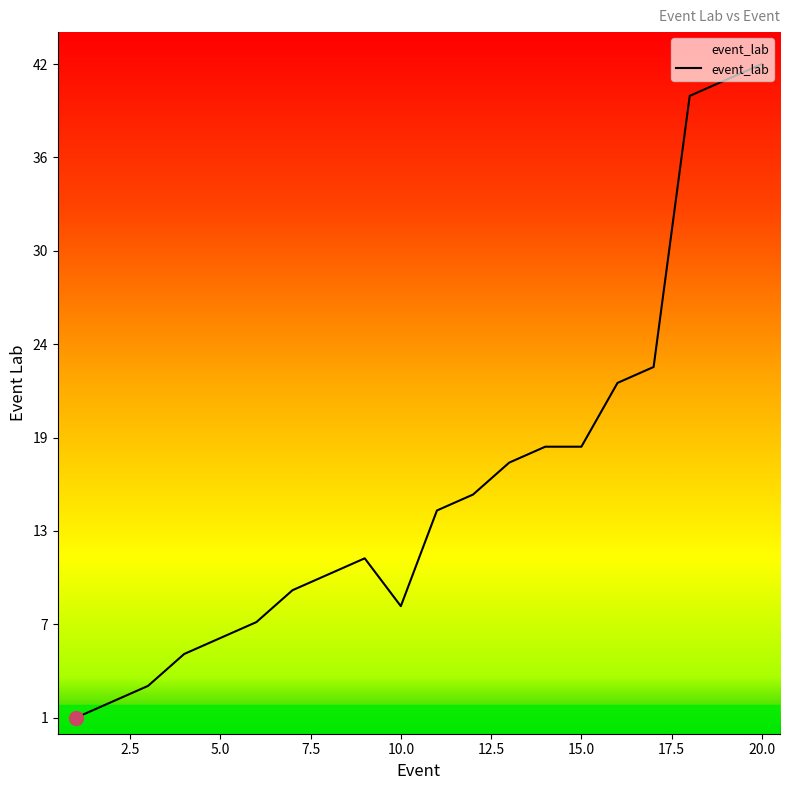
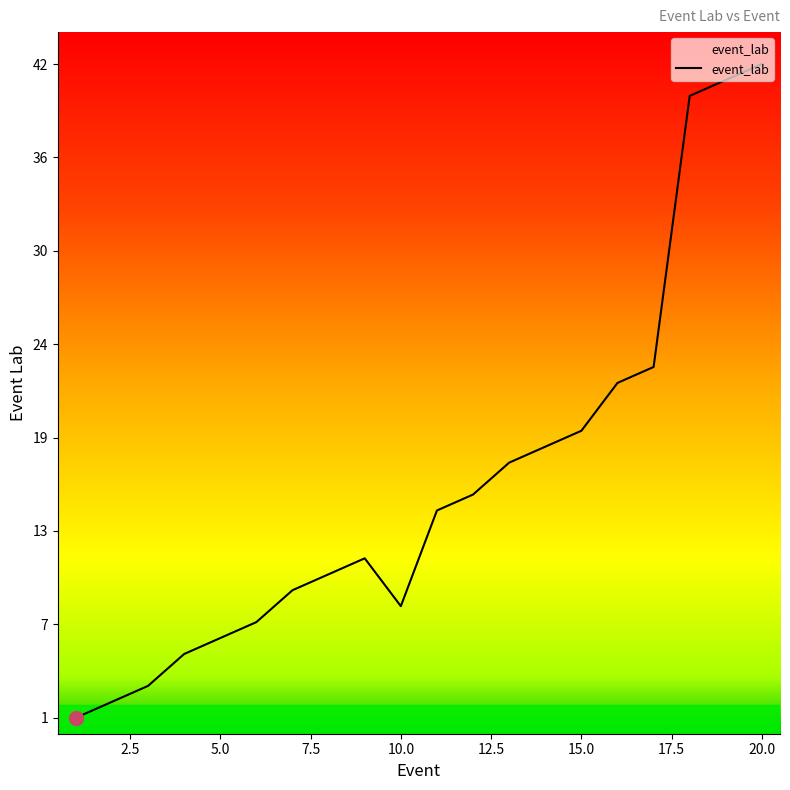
  {
    "event_lab": {
      "5.0": 6,
      "10.0": 8,
-     "15.0": 18
+     "15.0": 19
    }
  }
